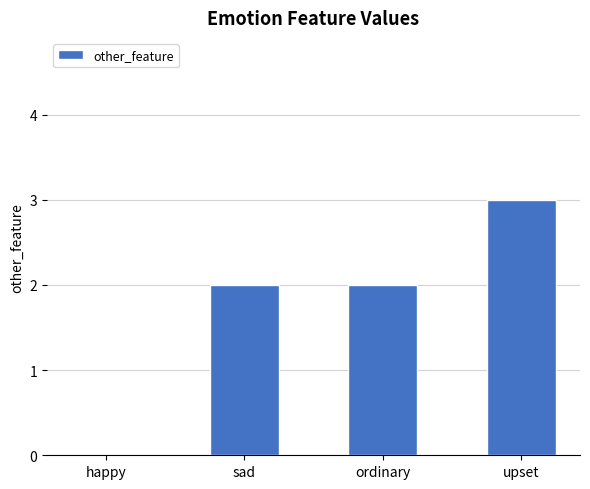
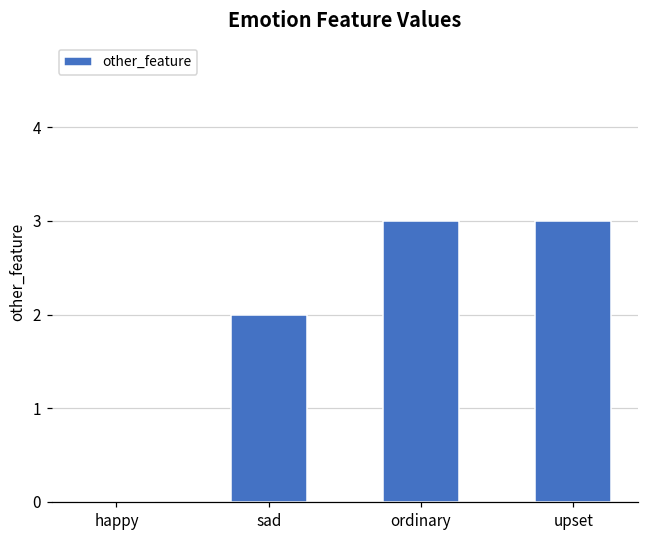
  {
    "happy": 0,
    "sad": 2,
-   "ordinary": 2,
+   "ordinary": 3,
    "upset": 3
  }
